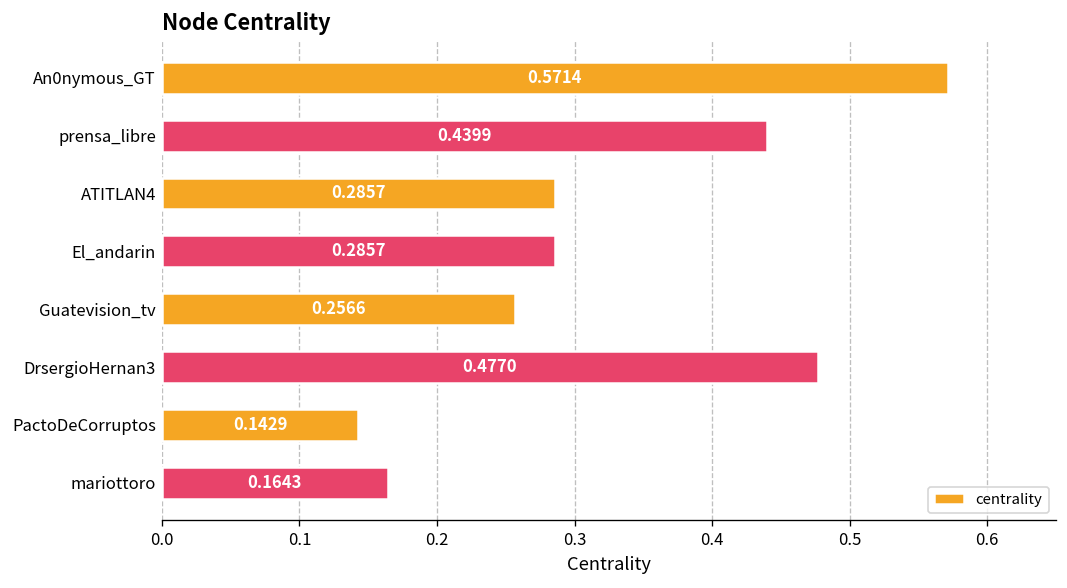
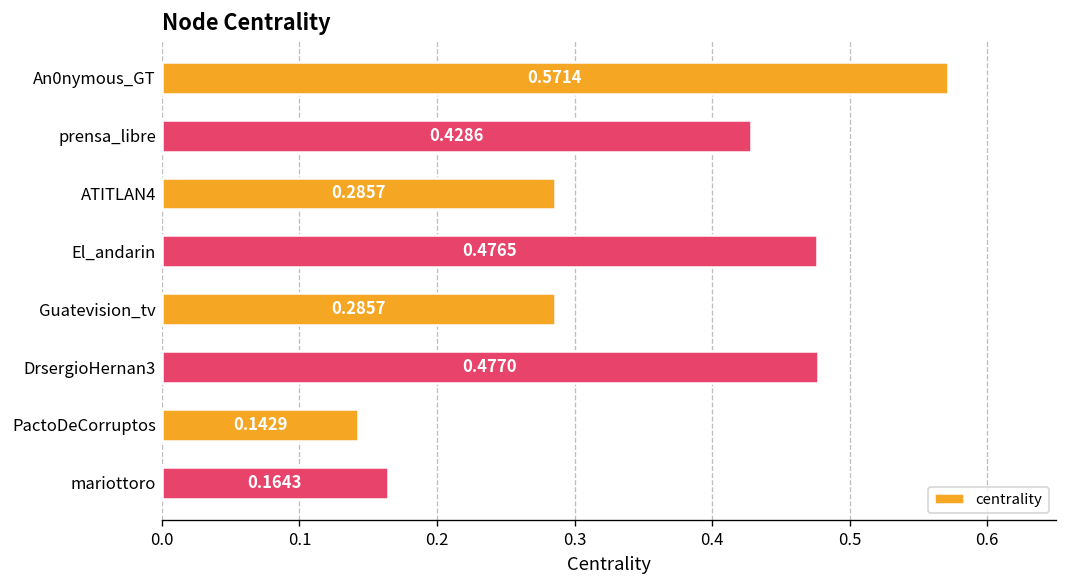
  {
    "An0nymous_GT": 0.5714,
-   "prensa_libre": 0.4399,
+   "prensa_libre": 0.4286,
    "ATITLAN4": 0.2857,
-   "El_andarin": 0.2857,
-   "Guatevision_tv": 0.2566,
+   "El_andarin": 0.4765,
+   "Guatevision_tv": 0.2857,
    "DrsergioHernan3": 0.4770,
    "PactoDeCorruptos": 0.1429,
    "mariottoro": 0.1643
  }
